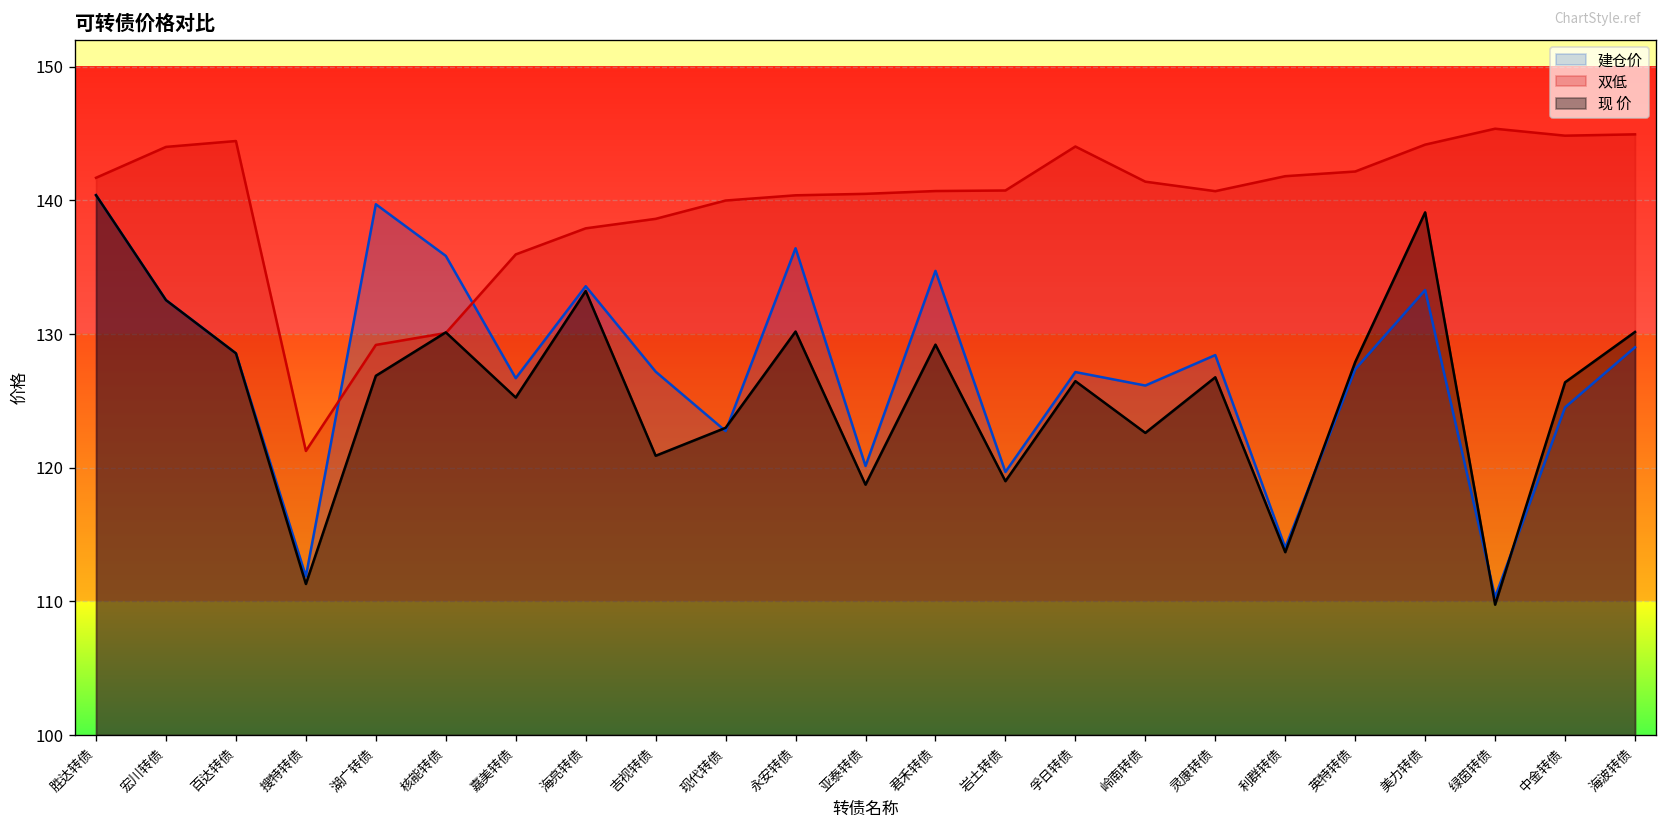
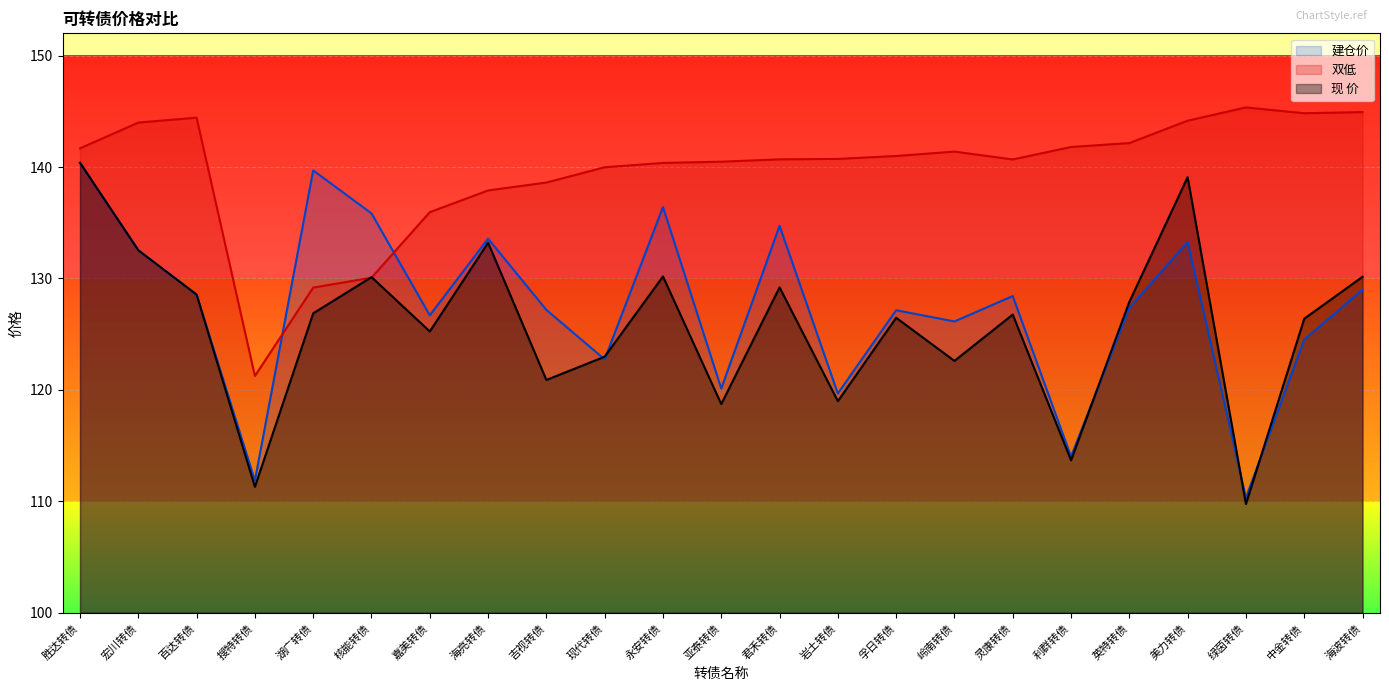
  {
    "建仓价": {
      "搜特转债": 111.9,
      "湖广转债": 139.7,
      "核能转债": 135.8,
      "嘉美转债": 126.7,
      "海亮转债": 133.6,
      "吉视转债": 127.2,
      "现代转债": 122.7,
      "永安转债": 136.4,
      "亚泰转债": 120.1,
      "君禾转债": 134.7,
      "岩土转债": 119.7,
      "孚日转债": 127.2,
      "岭南转债": 126.1,
      "灵康转债": 128.4,
      "利群转债": 114.0,
      "英特转债": 127.4,
      "美力转债": 133.3,
      "绿茵转债": 110.3,
      "中金转债": 124.5,
      "海波转债": 129.0
    },
    "双低": {
      "胜达转债": 141.7,
      "宏川转债": 144.0,
      "百达转债": 144.4,
      "搜特转债": 121.3,
      "湖广转债": 129.2,
      "嘉美转债": 136.0,
      "海亮转债": 137.9,
      "吉视转债": 138.6,
      "现代转债": 140.0,
      "永安转债": 140.4,
      "亚泰转债": 140.5,
      "君禾转债": 140.7,
      "岩土转债": 140.7,
-     "孚日转债": 144.0,
+     "孚日转债": 141.0,
      "岭南转债": 141.4,
      "灵康转债": 140.7,
      "利群转债": 141.8,
      "英特转债": 142.2,
      "美力转债": 144.2,
      "绿茵转债": 145.4,
      "中金转债": 144.8,
      "海波转债": 144.9
    },
    "现 价": {
      "搜特转债": 111.3,
      "湖广转债": 126.9,
      "嘉美转债": 125.2,
      "海亮转债": 133.2,
      "吉视转债": 120.9,
      "现代转债": 123.0,
      "永安转债": 130.2,
      "亚泰转债": 118.7,
      "君禾转债": 129.2,
      "岩土转债": 119.0,
      "孚日转债": 126.5,
      "岭南转债": 122.6,
      "灵康转债": 126.8,
      "利群转债": 113.7,
      "英特转债": 127.9,
      "美力转债": 139.1,
      "绿茵转债": 109.8,
      "中金转债": 126.4,
      "海波转债": 130.2
    }
  }
